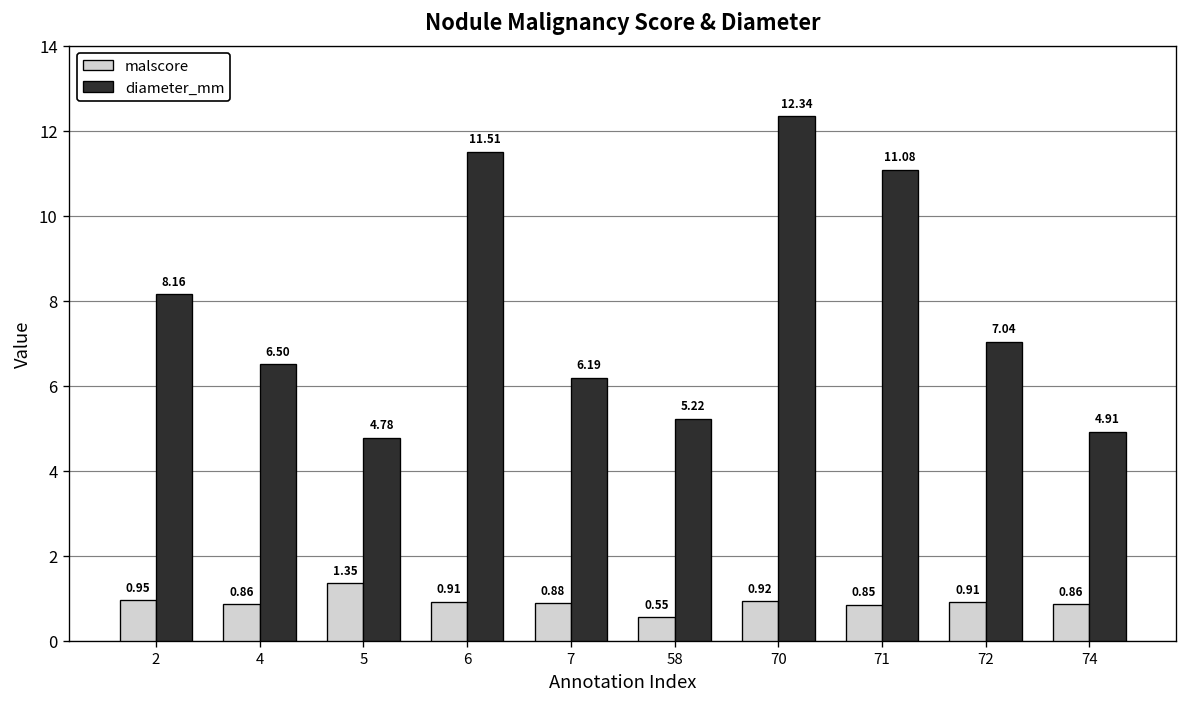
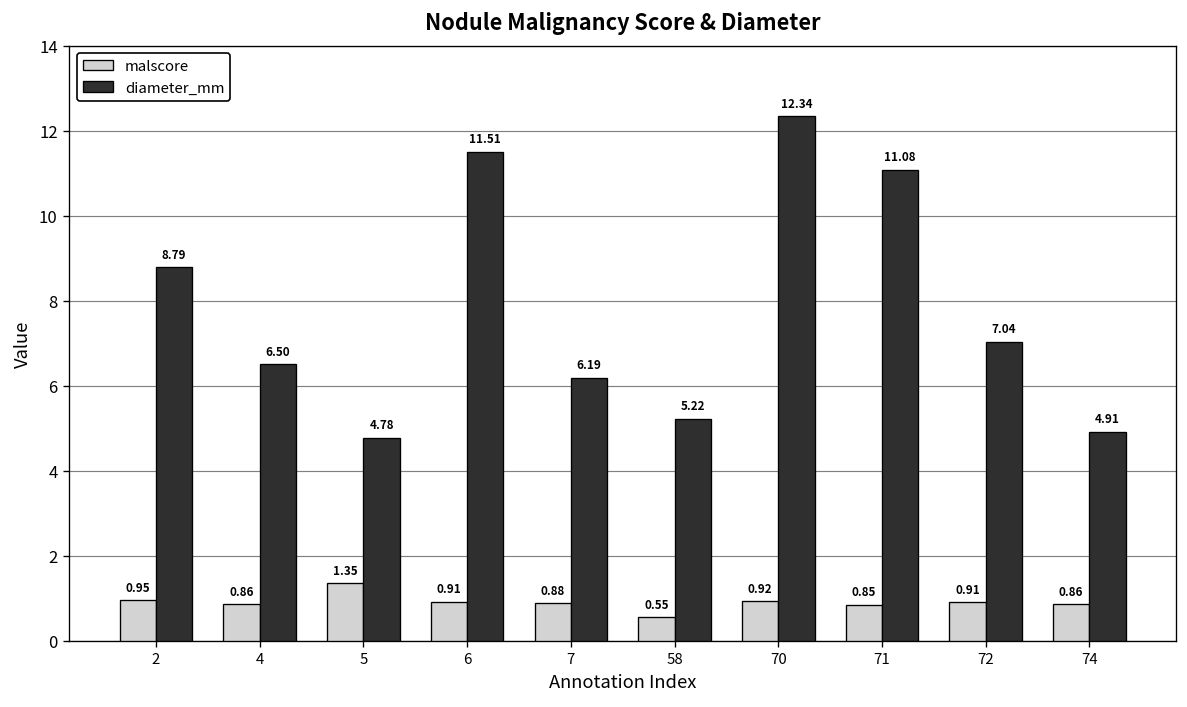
  {
    "malscore": {
      "2": 0.95,
      "4": 0.86,
      "5": 1.35,
      "6": 0.91,
      "7": 0.88,
      "58": 0.55,
      "70": 0.92,
      "71": 0.85,
      "72": 0.91,
      "74": 0.86
    },
    "diameter_mm": {
-     "2": 8.16,
+     "2": 8.79,
      "4": 6.50,
      "5": 4.78,
      "6": 11.51,
      "7": 6.19,
      "58": 5.22,
      "70": 12.34,
      "71": 11.08,
      "72": 7.04,
      "74": 4.91
    }
  }
